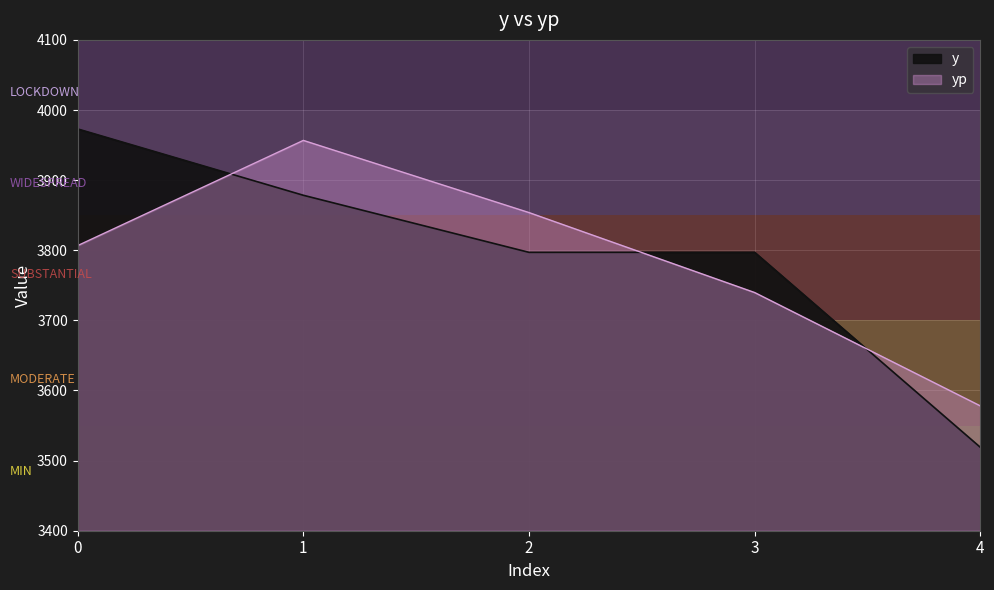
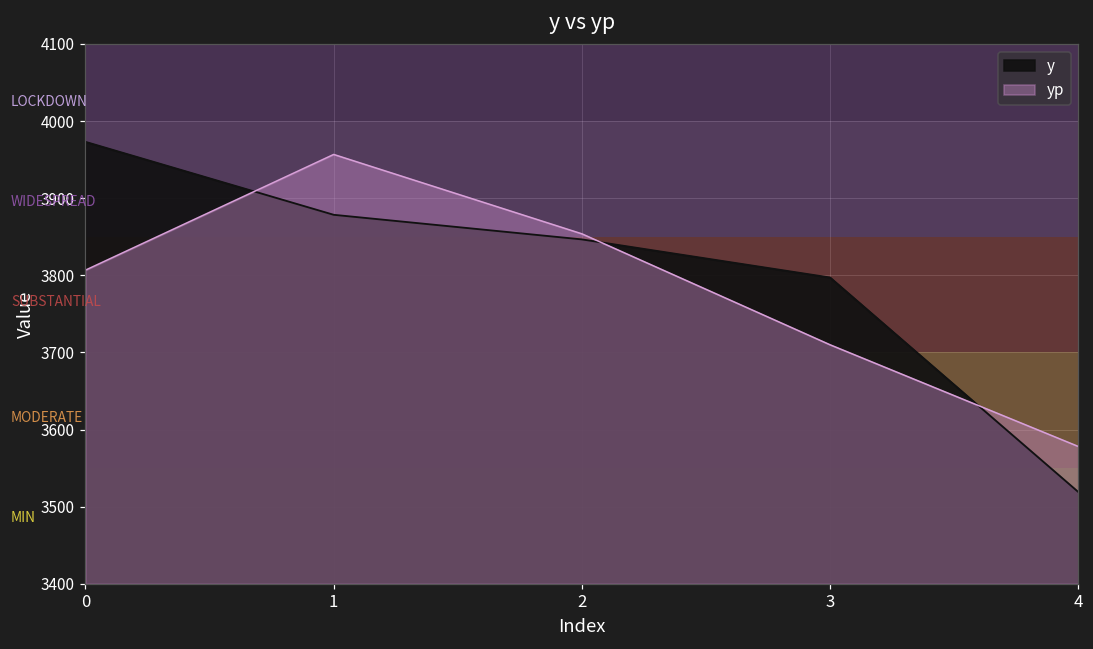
  {
    "y": {
      "0": 3970,
      "1": 3880,
-     "2": 3800,
+     "2": 3850,
      "3": 3800,
      "4": 3520
    },
    "yp": {
      "0": 3810,
      "1": 3960,
      "2": 3850,
-     "3": 3740,
+     "3": 3710,
      "4": 3580
    }
  }
